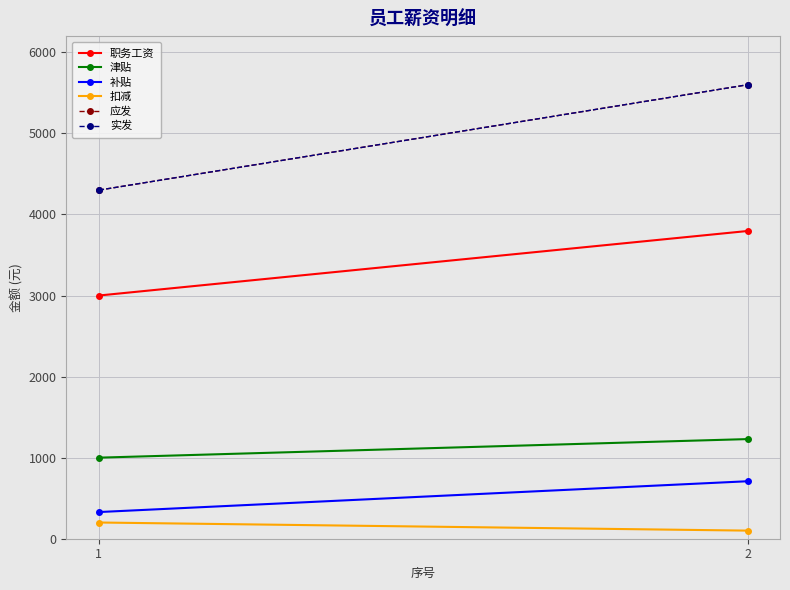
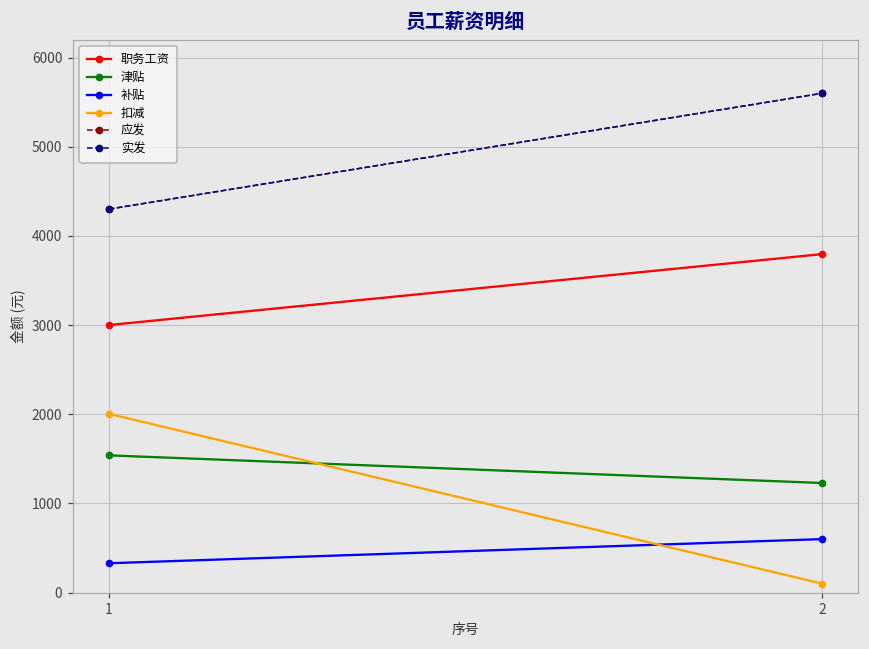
  {
    "职务工资": {
      "1": 3000,
      "2": 3800
    },
    "津贴": {
-     "1": 1000,
+     "1": 1500,
      "2": 1200
    },
    "补贴": {
      "1": 300,
-     "2": 700
+     "2": 600
    },
    "扣减": {
-     "1": 200,
+     "1": 2000,
      "2": 100
    },
    "实发": {
      "1": 4300,
      "2": 5600
    }
  }
